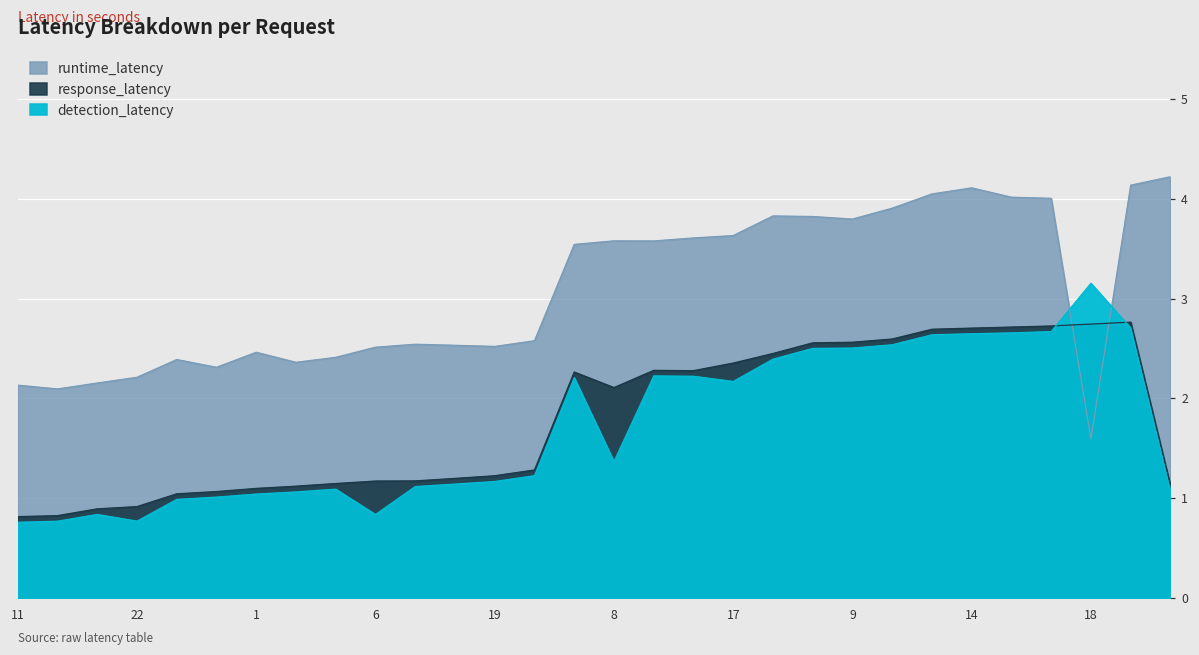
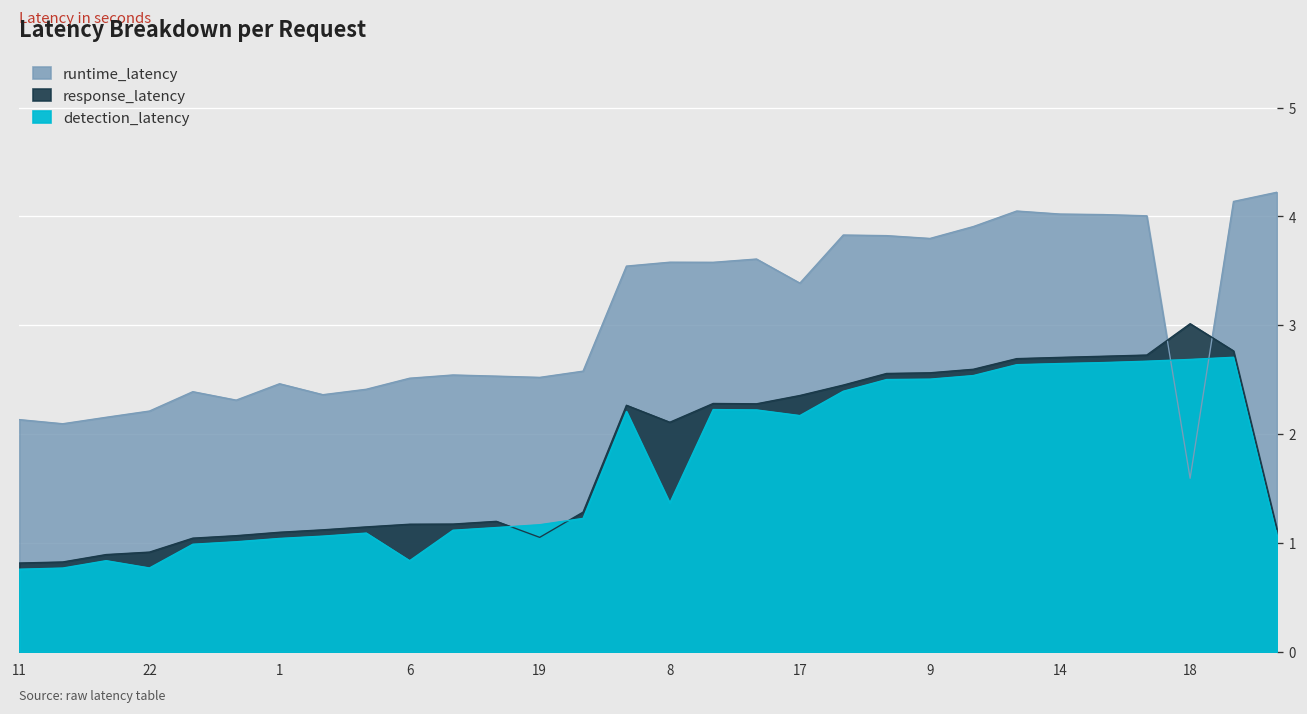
  {
    "runtime_latency": {
      "11": 2.1,
      "22": 2.2,
      "1": 2.5,
      "6": 2.5,
      "19": 2.5,
      "8": 3.6,
-     "17": 3.6,
+     "17": 3.4,
      "9": 3.8,
-     "14": 4.1,
+     "14": 4.0,
      "18": 1.6
    },
    "response_latency": {
      "11": 0.8,
      "22": 0.9,
      "1": 1.1,
      "6": 1.2,
-     "19": 1.2,
+     "19": 1.1,
      "8": 2.1,
      "17": 2.4,
      "9": 2.6,
      "14": 2.7,
-     "18": 2.7
+     "18": 3.0
    },
    "detection_latency": {
      "11": 0.8,
      "22": 0.8,
      "1": 1.0,
      "6": 0.8,
      "19": 1.2,
      "8": 1.4,
      "17": 2.2,
      "9": 2.5,
      "14": 2.6,
-     "18": 3.2
+     "18": 2.7
    }
  }
